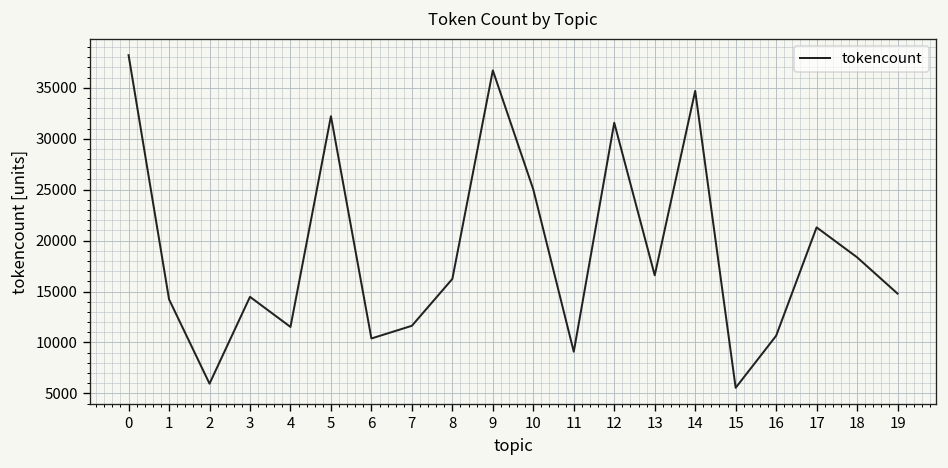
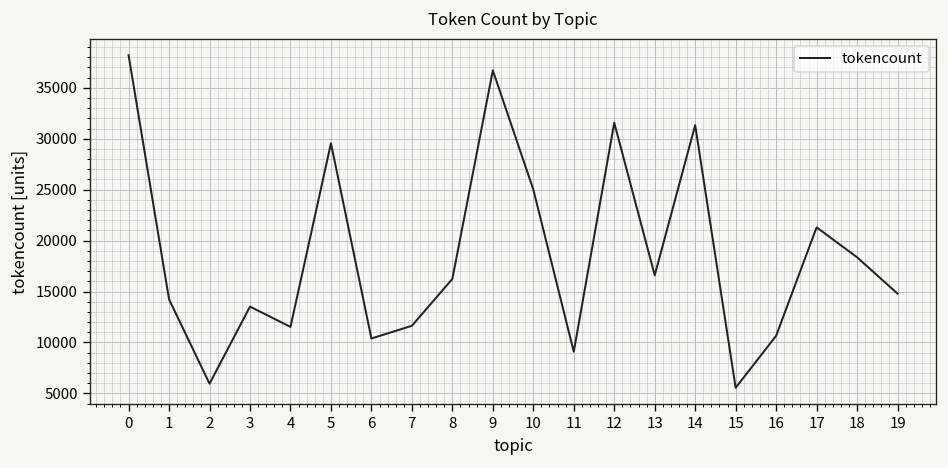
  {
    "0": 38000,
    "1": 14000,
    "2": 6000,
-   "3": 14500,
+   "3": 13500,
    "4": 12000,
-   "5": 32000,
+   "5": 30000,
    "6": 10000,
    "7": 12000,
    "8": 16000,
    "9": 37000,
    "10": 25000,
    "11": 9000,
    "12": 32000,
    "13": 17000,
-   "14": 35000,
+   "14": 31000,
    "15": 6000,
    "16": 11000,
    "17": 21000,
    "18": 18000,
    "19": 15000
  }
